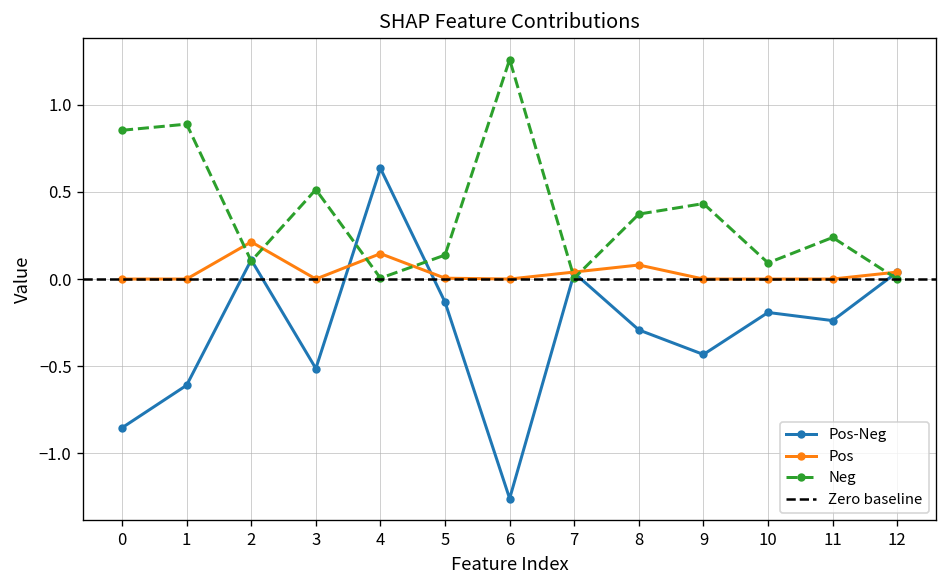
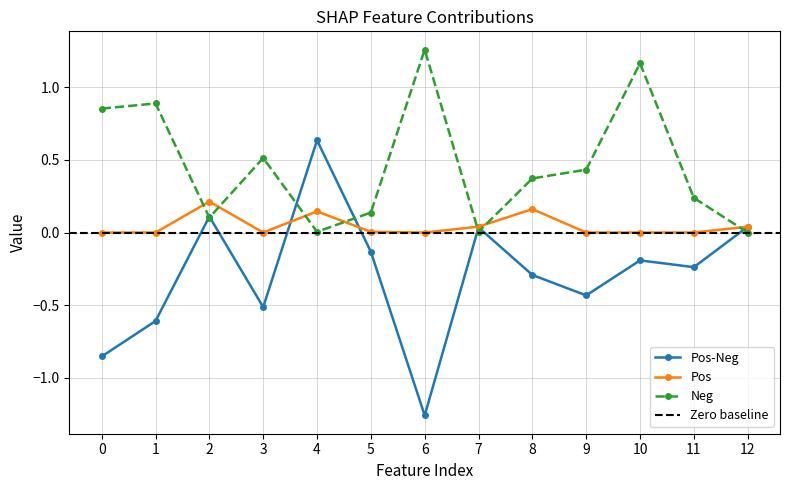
  {
    "Pos-Neg": {
      "0": -0.85,
      "1": -0.61,
      "3": -0.51,
      "4": 0.64,
      "5": -0.13,
      "6": -1.26,
      "8": -0.29,
      "9": -0.43,
      "10": -0.19,
      "11": -0.24
    },
    "Pos": {
      "0": 0.00,
      "1": 0.00,
      "2": 0.21,
      "3": 0.00,
      "4": 0.15,
      "5": 0.00,
      "6": 0.00,
-     "8": 0.08,
+     "8": 0.16,
      "9": 0.00,
      "10": 0.00,
      "11": 0.00
    },
    "Neg": {
      "0": 0.85,
      "1": 0.89,
      "3": 0.51,
      "4": 0.01,
      "5": 0.14,
      "6": 1.26,
      "7": 0.01,
      "8": 0.37,
      "9": 0.43,
-     "10": 0.09,
+     "10": 1.17,
      "11": 0.24,
      "12": 0.00
    }
  }
